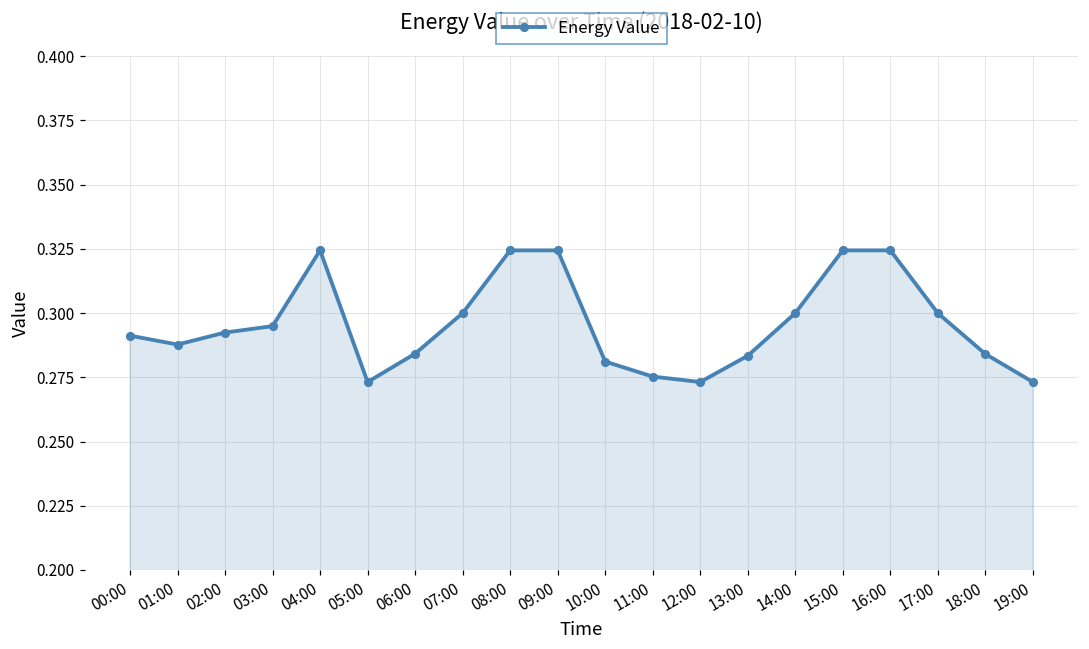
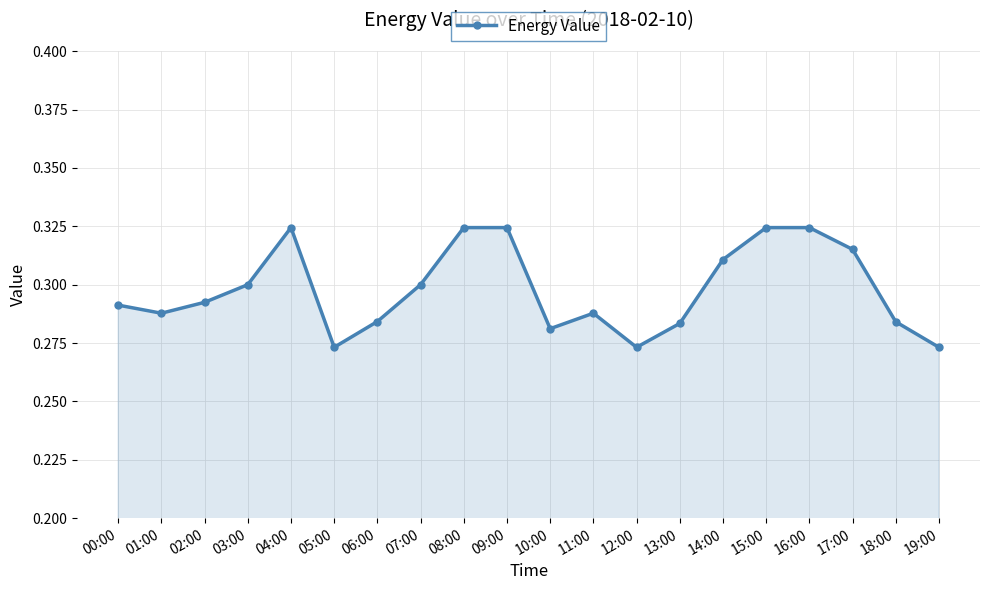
  {
    "00:00": 0.291,
    "01:00": 0.288,
    "02:00": 0.292,
-   "03:00": 0.295,
+   "03:00": 0.300,
    "04:00": 0.324,
    "05:00": 0.273,
    "06:00": 0.284,
    "07:00": 0.300,
    "08:00": 0.324,
    "09:00": 0.324,
    "10:00": 0.281,
-   "11:00": 0.275,
+   "11:00": 0.288,
    "12:00": 0.273,
    "13:00": 0.283,
-   "14:00": 0.300,
+   "14:00": 0.311,
    "15:00": 0.324,
    "16:00": 0.324,
-   "17:00": 0.300,
+   "17:00": 0.315,
    "18:00": 0.284,
    "19:00": 0.273
  }
